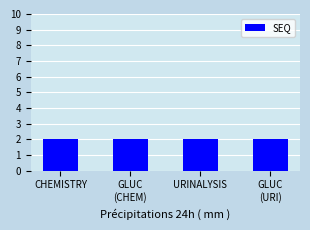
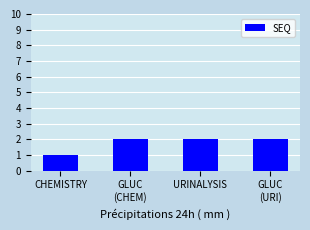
  {
-   "CHEMISTRY": 2,
+   "CHEMISTRY": 1,
    "GLUC (CHEM)": 2,
    "URINALYSIS": 2,
    "GLUC (URI)": 2
  }
